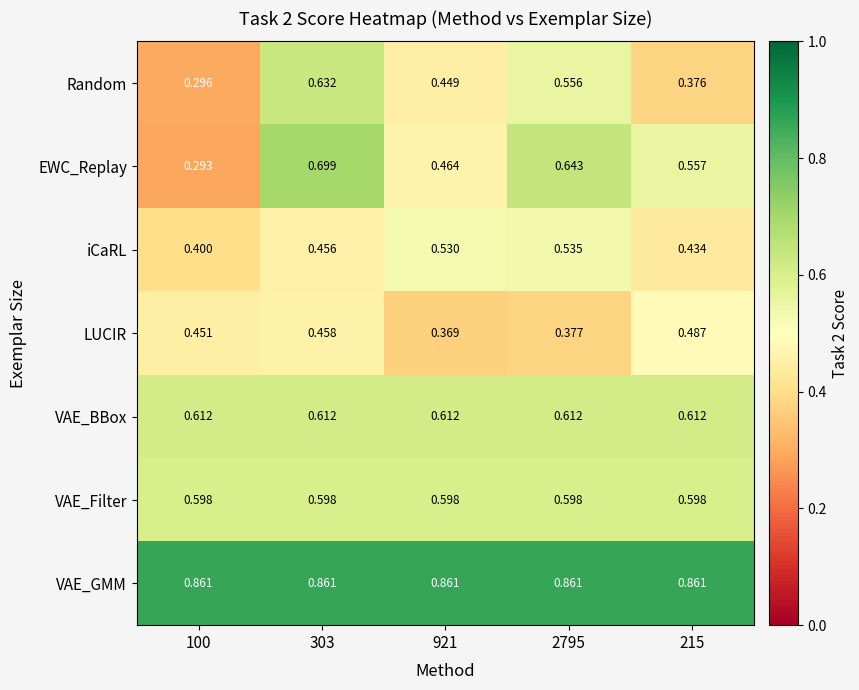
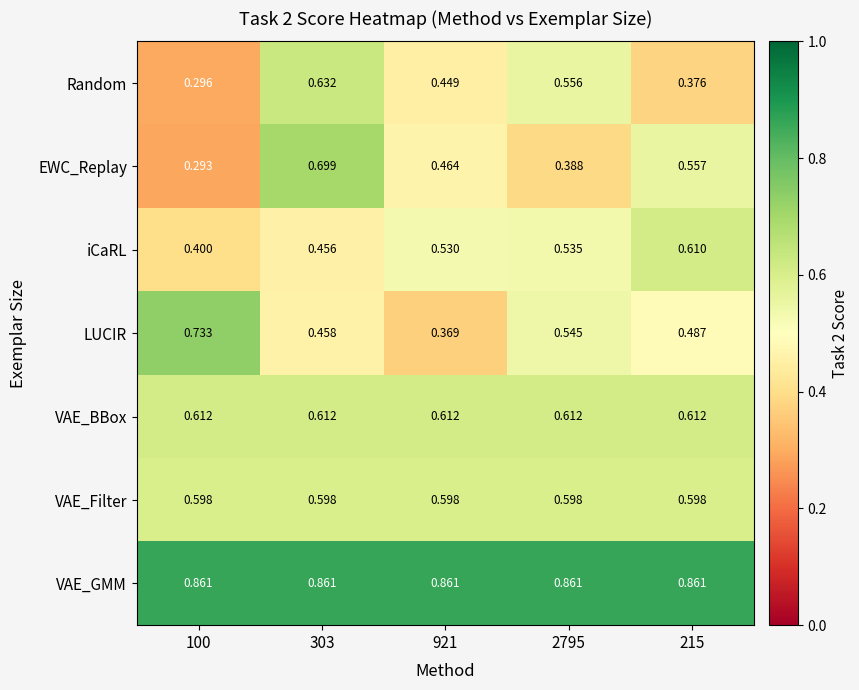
  {
    "Random": {
      "100": 0.296,
      "303": 0.632,
      "921": 0.449,
      "2795": 0.556,
      "215": 0.376
    },
    "EWC_Replay": {
      "100": 0.293,
      "303": 0.699,
      "921": 0.464,
-     "2795": 0.643,
+     "2795": 0.388,
      "215": 0.557
    },
    "iCaRL": {
      "100": 0.400,
      "303": 0.456,
      "921": 0.530,
      "2795": 0.535,
-     "215": 0.434
+     "215": 0.610
    },
    "LUCIR": {
-     "100": 0.451,
+     "100": 0.733,
      "303": 0.458,
      "921": 0.369,
-     "2795": 0.377,
+     "2795": 0.545,
      "215": 0.487
    },
    "VAE_BBox": {
      "100": 0.612,
      "303": 0.612,
      "921": 0.612,
      "2795": 0.612,
      "215": 0.612
    },
    "VAE_Filter": {
      "100": 0.598,
      "303": 0.598,
      "921": 0.598,
      "2795": 0.598,
      "215": 0.598
    },
    "VAE_GMM": {
      "100": 0.861,
      "303": 0.861,
      "921": 0.861,
      "2795": 0.861,
      "215": 0.861
    }
  }
